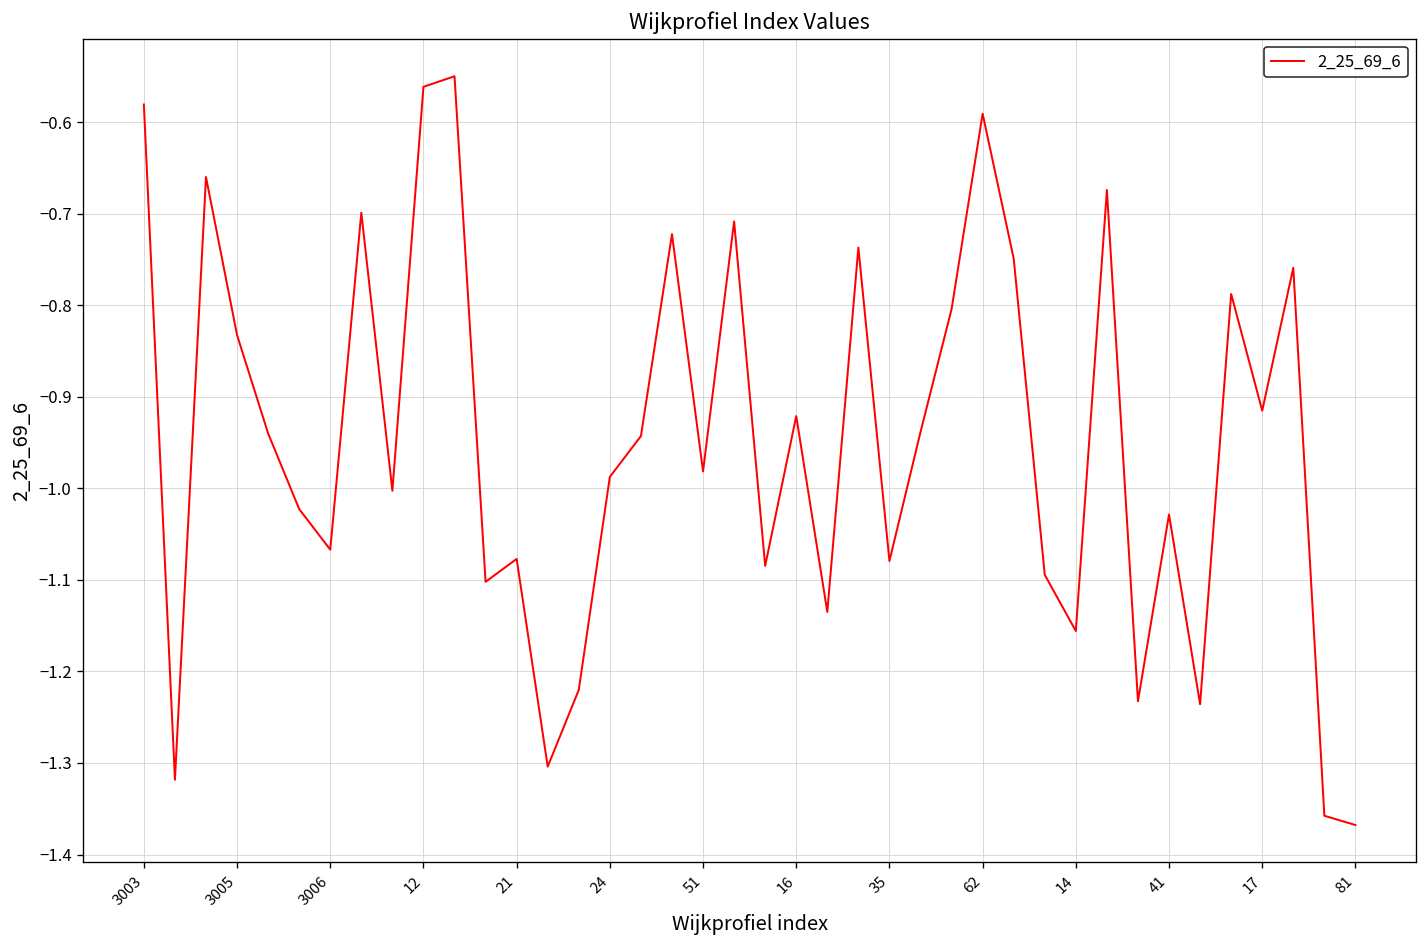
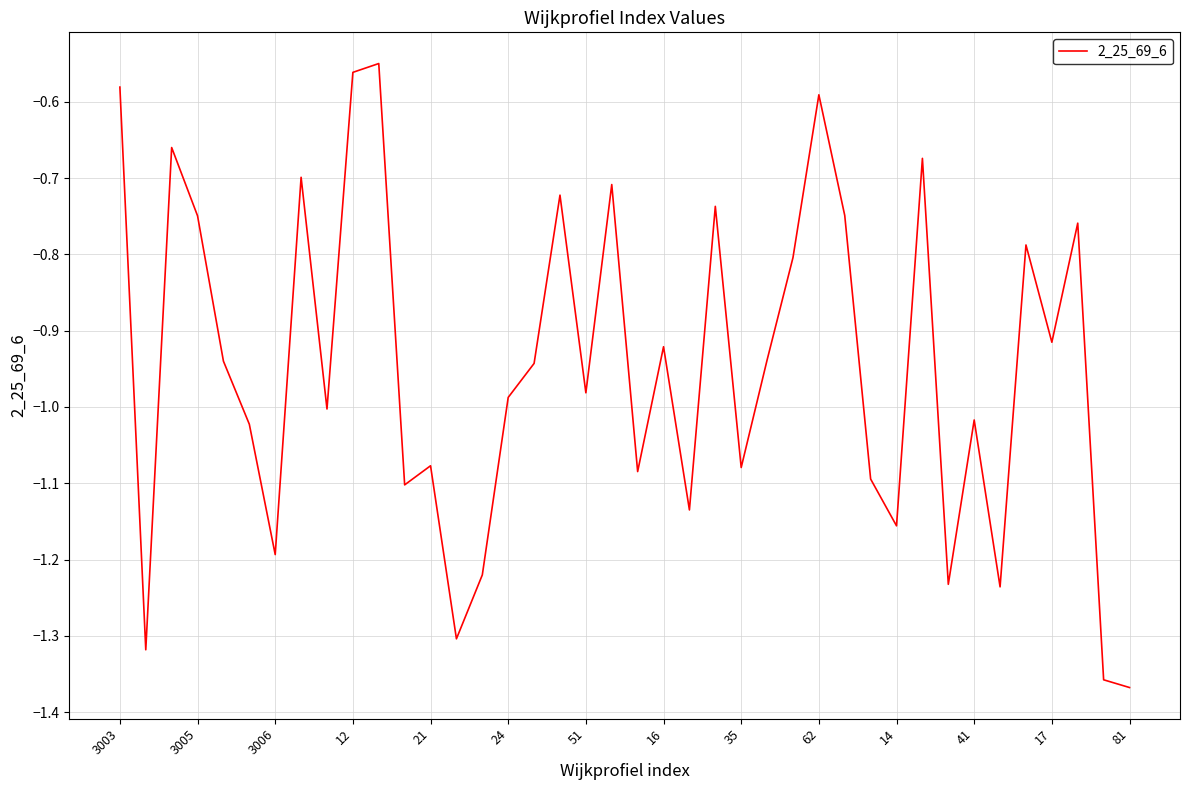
  {
    "3003": -0.58,
-   "3005": -0.83,
-   "3006": -1.07,
+   "3005": -0.75,
+   "3006": -1.19,
    "12": -0.56,
    "21": -1.08,
    "24": -0.99,
    "51": -0.98,
    "62": -0.59,
-   "41": -1.03,
+   "41": -1.02,
    "81": -1.37
  }
